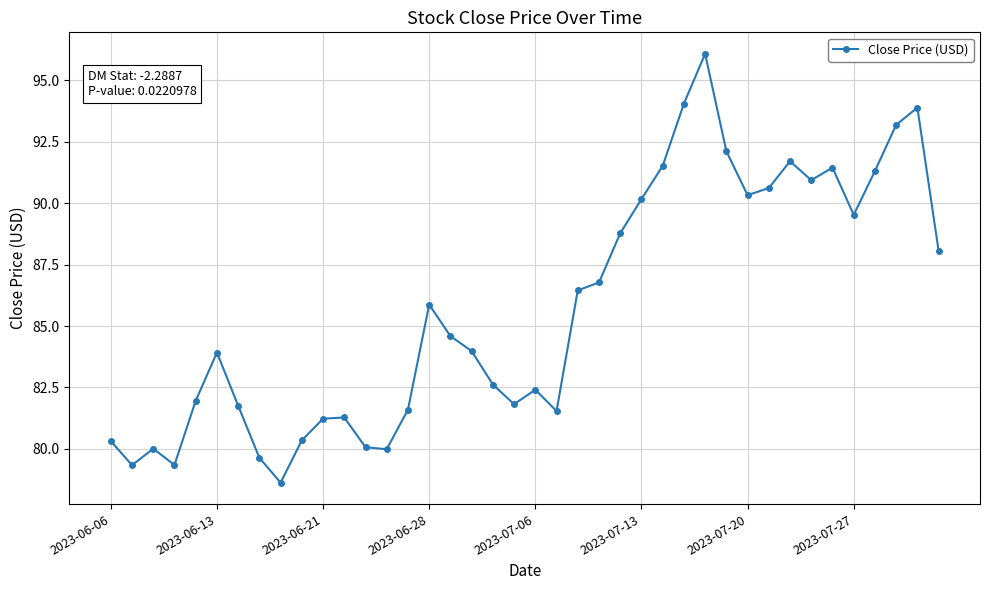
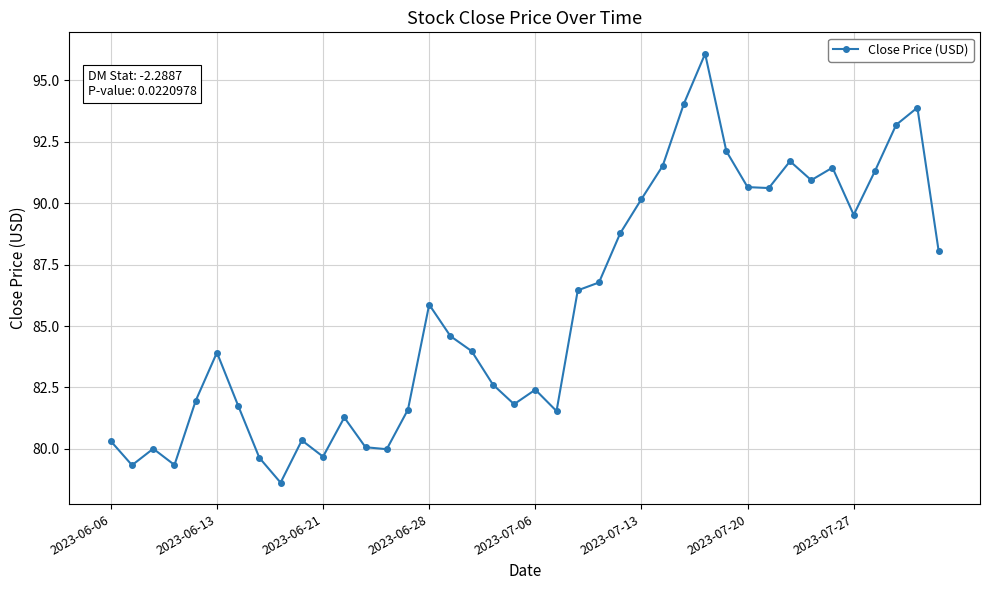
  {
    "2023-06-06": 80.3,
    "2023-06-13": 83.9,
-   "2023-06-21": 81.2,
+   "2023-06-21": 79.7,
    "2023-06-28": 85.9,
    "2023-07-06": 82.4,
    "2023-07-13": 90.2,
-   "2023-07-20": 90.3,
+   "2023-07-20": 90.6,
    "2023-07-27": 89.5
  }
